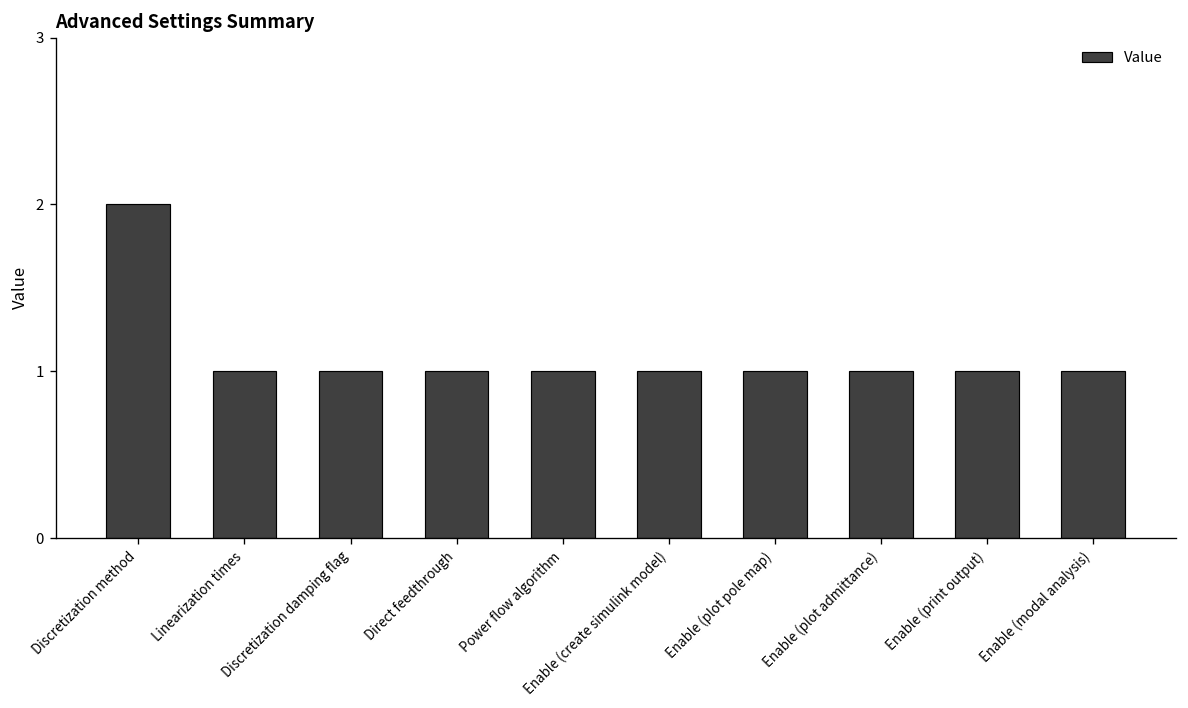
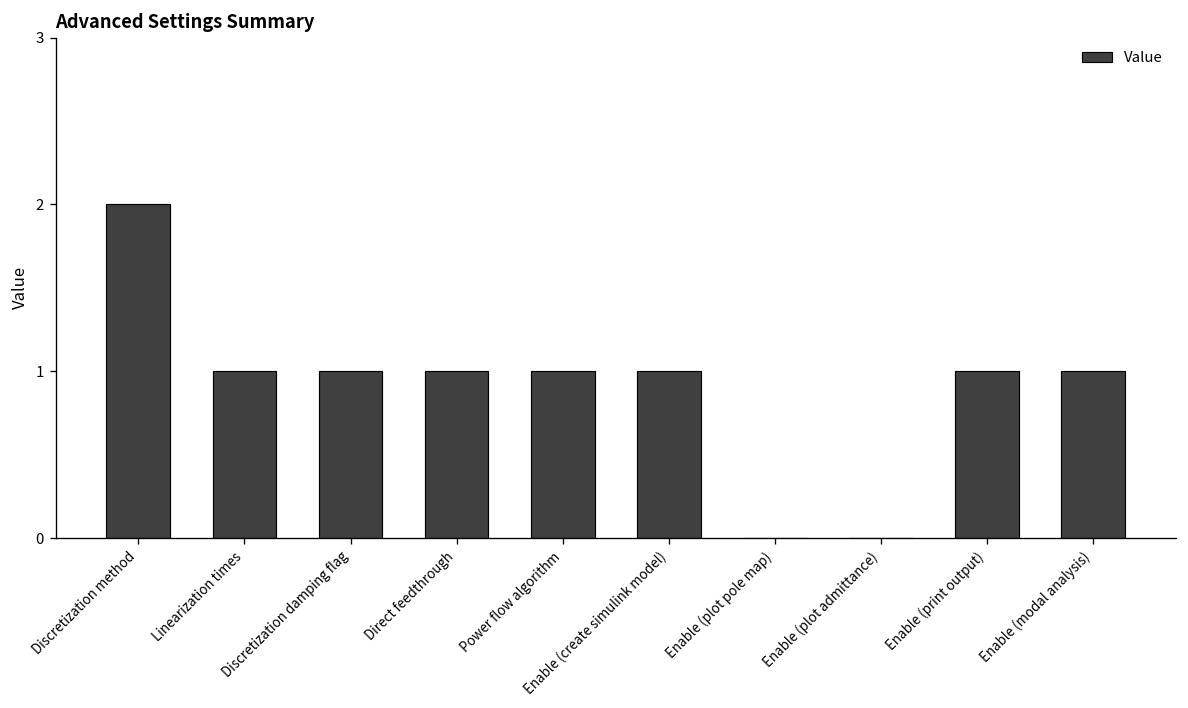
  {
    "Discretization method": 2,
    "Linearization times": 1,
    "Discretization damping flag": 1,
    "Direct feedthrough": 1,
    "Power flow algorithm": 1,
    "Enable (create simulink model)": 1,
-   "Enable (plot pole map)": 1,
-   "Enable (plot admittance)": 1,
+   "Enable (plot pole map)": 0,
+   "Enable (plot admittance)": 0,
    "Enable (print output)": 1,
    "Enable (modal analysis)": 1
  }
